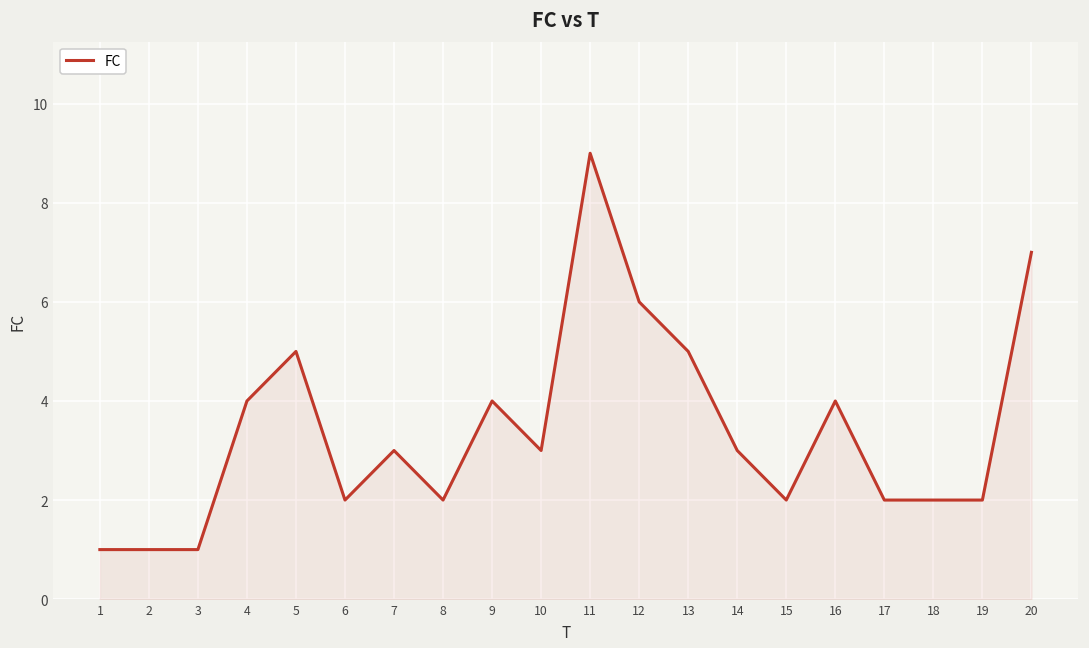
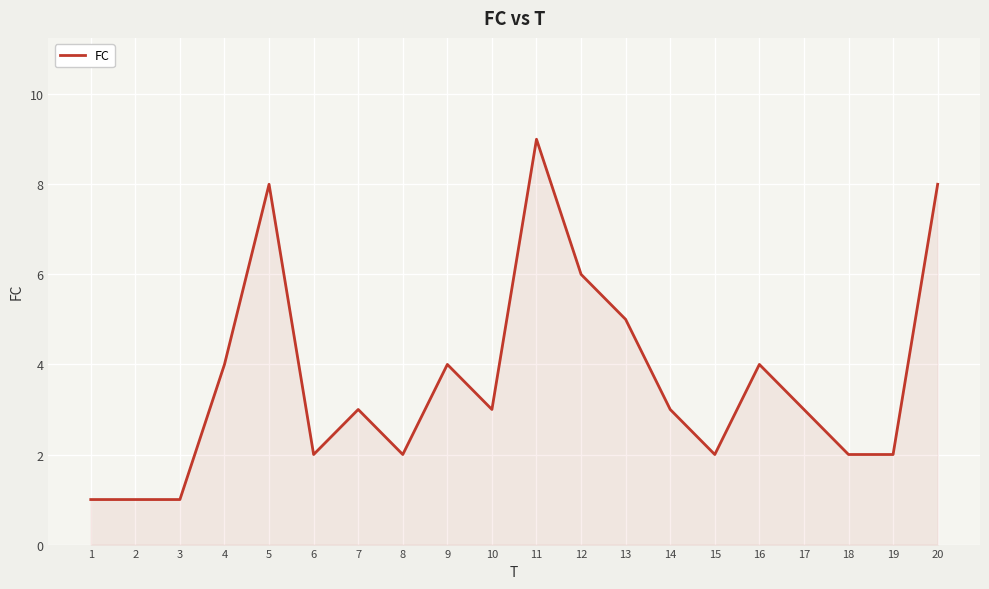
  {
    "1": 1,
    "2": 1,
    "3": 1,
    "4": 4,
-   "5": 5,
+   "5": 8,
    "6": 2,
    "7": 3,
    "8": 2,
    "9": 4,
    "10": 3,
    "11": 9,
    "12": 6,
    "13": 5,
    "14": 3,
    "15": 2,
    "16": 4,
-   "17": 2,
+   "17": 3,
    "18": 2,
    "19": 2,
-   "20": 7
+   "20": 8
  }
